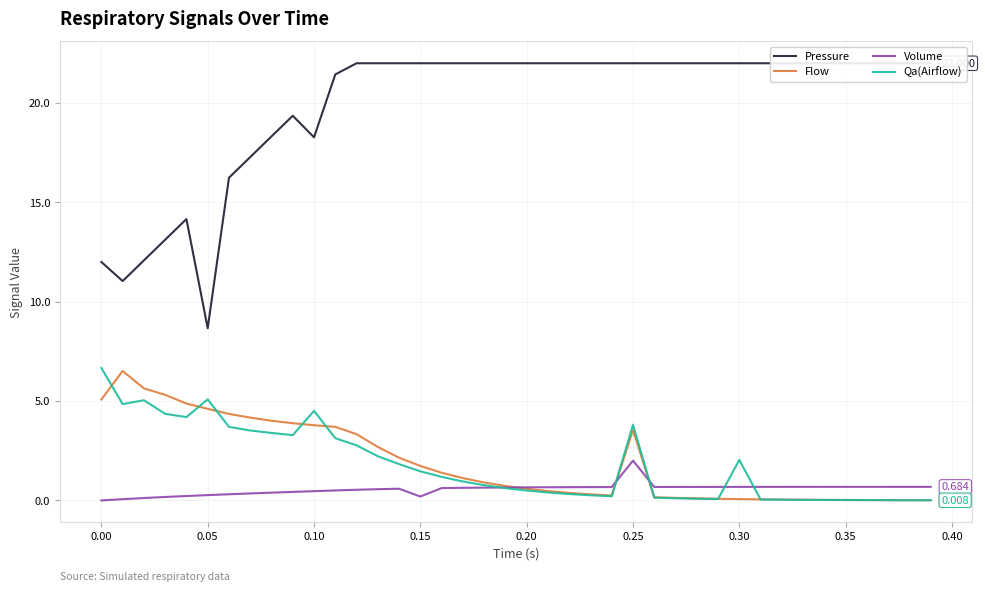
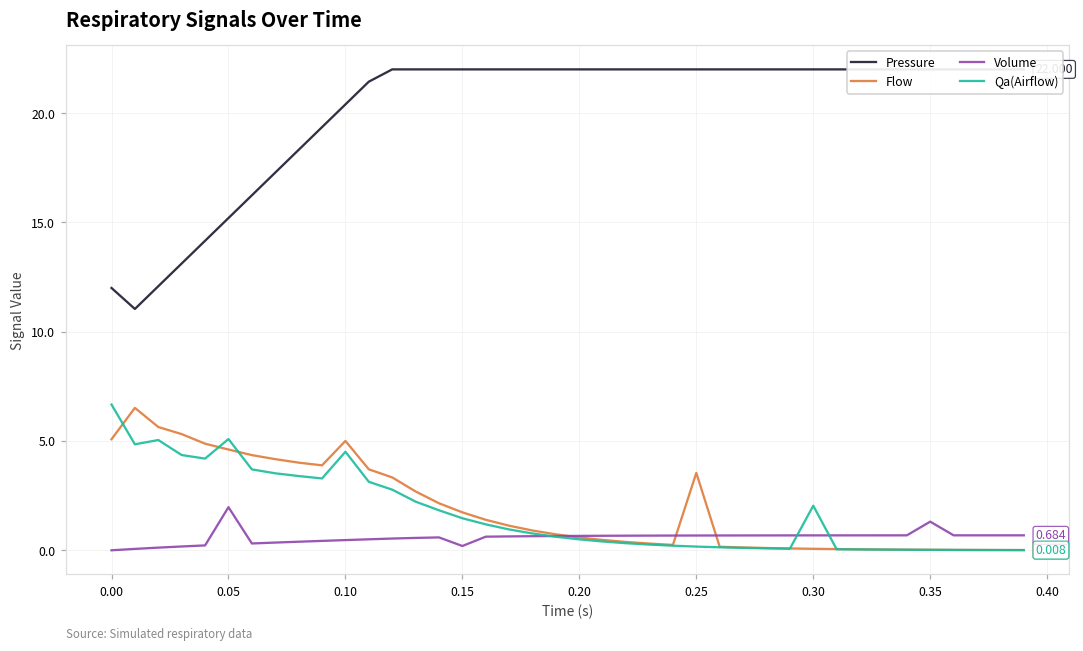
  {
    "Pressure": {
      "0.00": 12.0,
-     "0.05": 8.7,
-     "0.10": 18.3,
+     "0.05": 15.2,
+     "0.10": 20.4,
      "0.15": 22.0,
      "0.20": 22.0,
      "0.25": 22.0,
      "0.30": 22.0
    },
    "Flow": {
      "0.00": 5.1,
      "0.05": 4.6,
-     "0.10": 3.8,
+     "0.10": 5.0,
      "0.15": 1.7,
      "0.25": 3.5,
      "0.30": 0.1
    },
    "Volume": {
      "0.00": 0.0,
-     "0.05": 0.3,
+     "0.05": 2.0,
      "0.10": 0.5,
      "0.15": 0.2,
-     "0.25": 2.0,
+     "0.25": 0.7,
      "0.30": 0.7,
-     "0.35": 0.7
+     "0.35": 1.3
    },
    "Qa(Airflow)": {
      "0.00": 6.7,
      "0.05": 5.1,
      "0.10": 4.5,
      "0.15": 1.5,
-     "0.25": 3.8,
+     "0.25": 0.2,
      "0.30": 2.0
    }
  }
